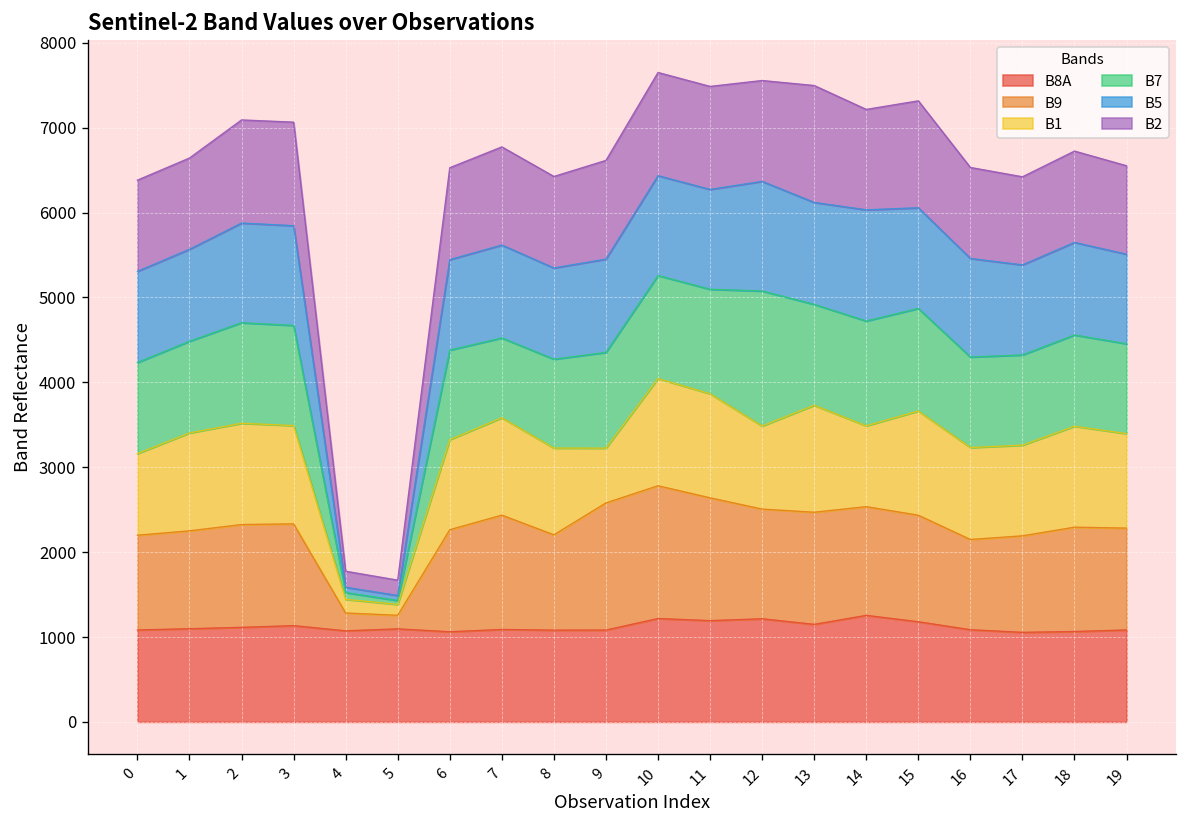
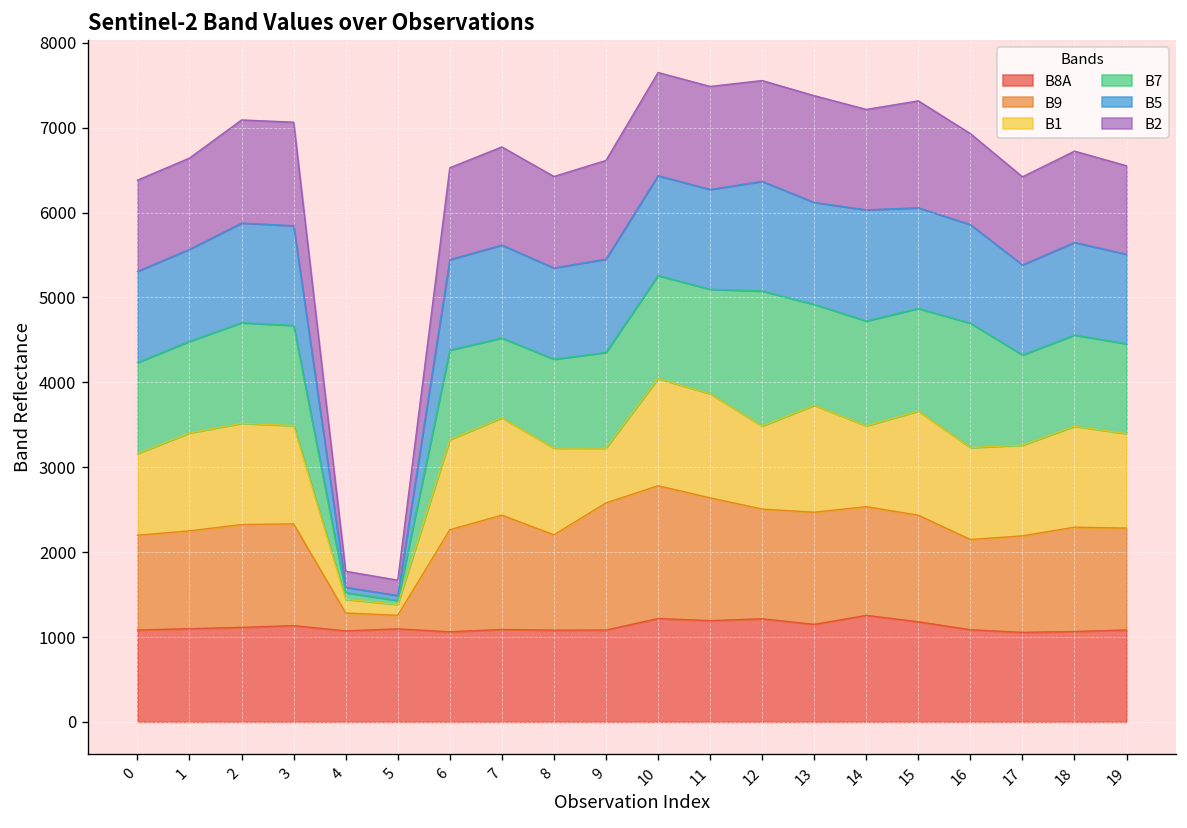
  {
    "B1": {
      "0": 1000,
      "1": 1200,
      "2": 1200,
      "3": 1200,
      "4": 200,
      "5": 100,
      "6": 1100,
      "7": 1100,
      "8": 1000,
      "9": 600,
      "10": 1300,
      "11": 1200,
      "12": 1000,
      "13": 1300,
      "14": 1000,
      "15": 1200,
      "16": 1100,
      "17": 1100,
      "18": 1200,
      "19": 1100
    },
    "B7": {
      "0": 1100,
      "1": 1100,
      "2": 1200,
      "3": 1200,
      "4": 100,
      "5": 0,
      "6": 1100,
      "7": 900,
      "8": 1000,
      "9": 1100,
      "10": 1200,
      "11": 1200,
      "12": 1600,
      "13": 1200,
      "14": 1200,
      "15": 1200,
-     "16": 1100,
+     "16": 1500,
      "17": 1100,
      "18": 1100,
      "19": 1100
    },
    "B5": {
      "0": 1100,
      "1": 1100,
      "2": 1200,
      "3": 1200,
      "4": 100,
      "5": 100,
      "6": 1100,
      "7": 1100,
      "8": 1100,
      "9": 1100,
      "10": 1200,
      "11": 1200,
      "12": 1300,
      "13": 1200,
      "14": 1300,
      "15": 1200,
      "16": 1200,
      "17": 1100,
      "18": 1100,
      "19": 1100
    },
    "B2": {
      "0": 1100,
      "1": 1100,
      "2": 1200,
      "3": 1200,
      "4": 200,
      "5": 200,
      "6": 1100,
      "7": 1200,
      "8": 1100,
      "9": 1200,
      "10": 1200,
      "11": 1200,
      "12": 1200,
-     "13": 1400,
+     "13": 1300,
      "14": 1200,
      "15": 1300,
      "16": 1100,
      "17": 1000,
      "18": 1100,
      "19": 1000
    }
  }
